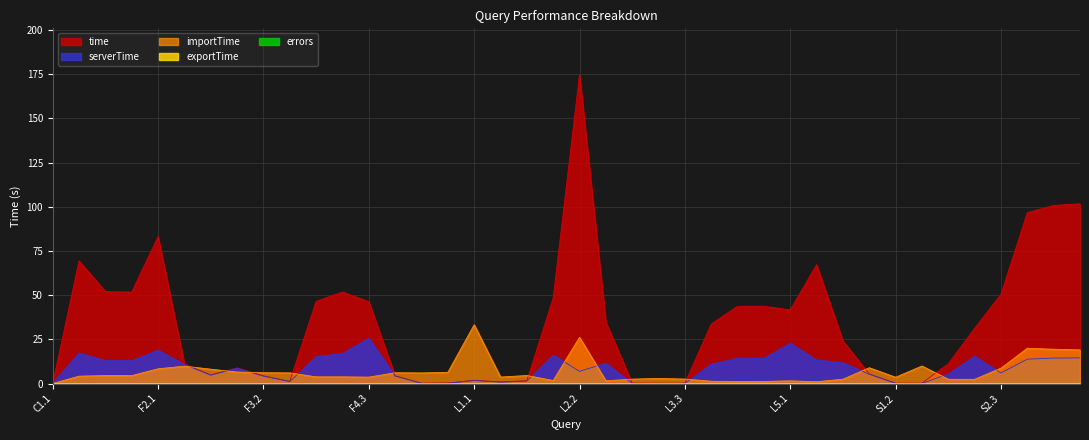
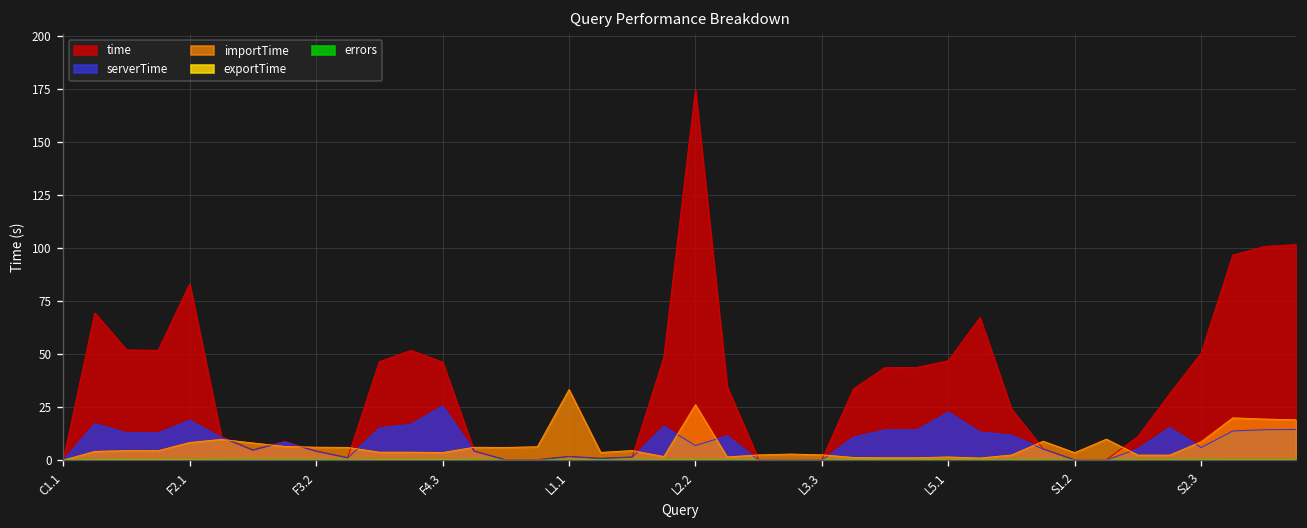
  {
    "time": {
      "F2.1": 83,
      "F4.3": 46,
      "L2.2": 175,
-     "L5.1": 42,
+     "L5.1": 47,
      "S2.3": 50
    },
    "serverTime": {
      "F2.1": 19,
      "F4.3": 26,
      "L2.2": 7,
      "L5.1": 23,
      "S2.3": 6
    },
    "importTime": {
      "F2.1": 8,
      "F3.2": 6,
      "F4.3": 4,
      "L1.1": 33,
      "L2.2": 26,
      "L3.3": 3,
      "L5.1": 2,
      "S1.2": 4,
      "S2.3": 9
    }
  }
